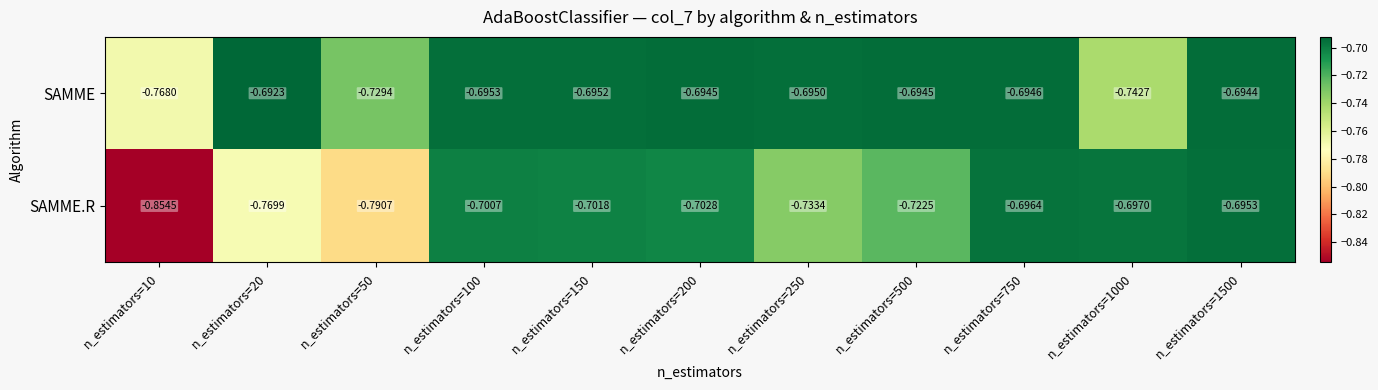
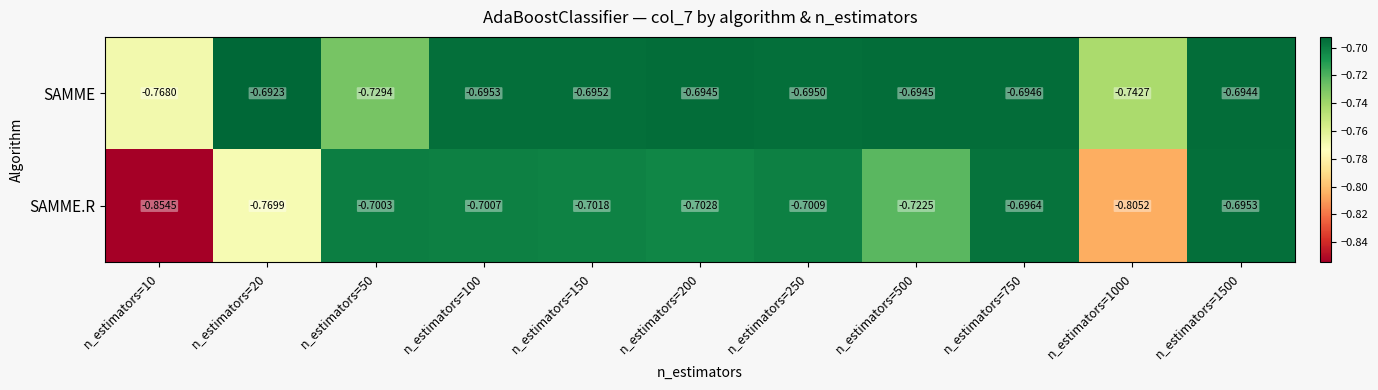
  {
    "SAMME.R": {
-     "n_estimators=50": -0.7907,
-     "n_estimators=250": -0.7334,
-     "n_estimators=1000": -0.6970
+     "n_estimators=50": -0.7003,
+     "n_estimators=250": -0.7009,
+     "n_estimators=1000": -0.8052
    }
  }
